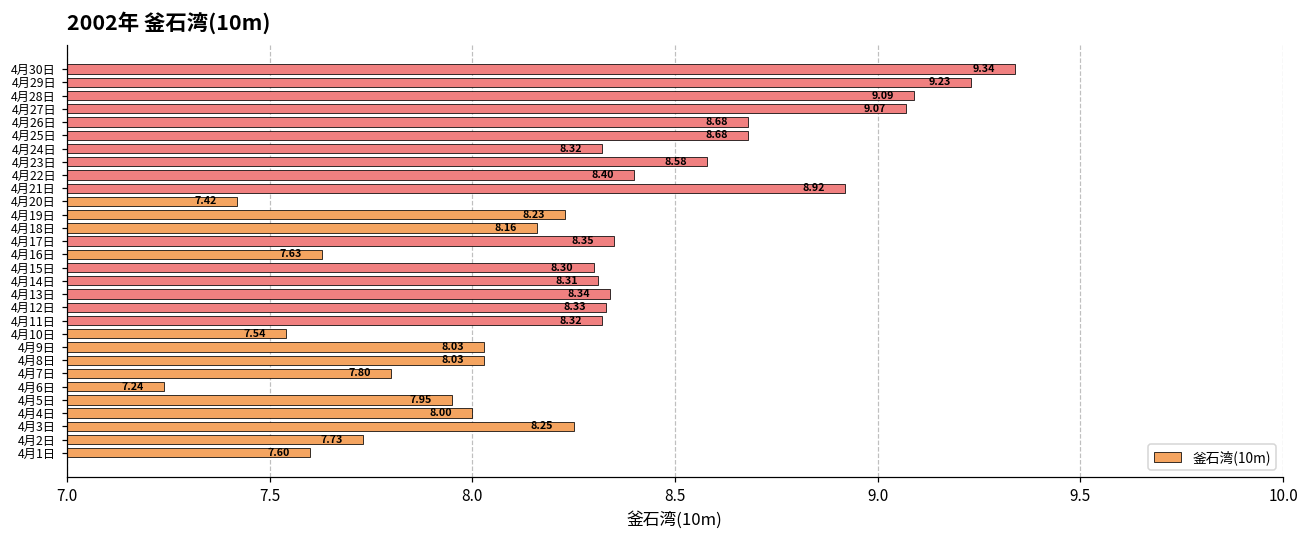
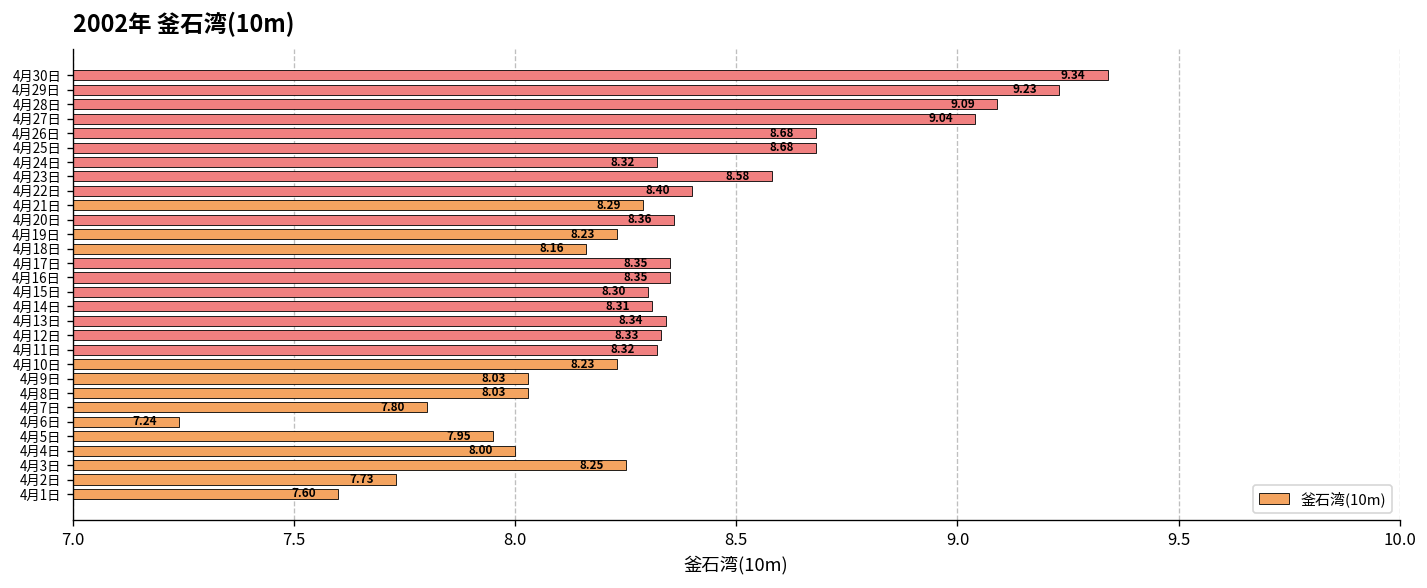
  {
    "4月30日": 9.34,
    "4月29日": 9.23,
    "4月28日": 9.09,
-   "4月27日": 9.07,
+   "4月27日": 9.04,
    "4月26日": 8.68,
    "4月25日": 8.68,
    "4月24日": 8.32,
    "4月23日": 8.58,
    "4月22日": 8.40,
-   "4月21日": 8.92,
-   "4月20日": 7.42,
+   "4月21日": 8.29,
+   "4月20日": 8.36,
    "4月19日": 8.23,
    "4月18日": 8.16,
    "4月17日": 8.35,
-   "4月16日": 7.63,
+   "4月16日": 8.35,
    "4月15日": 8.30,
    "4月14日": 8.31,
    "4月13日": 8.34,
    "4月12日": 8.33,
    "4月11日": 8.32,
-   "4月10日": 7.54,
+   "4月10日": 8.23,
    "4月9日": 8.03,
    "4月8日": 8.03,
    "4月7日": 7.80,
    "4月6日": 7.24,
    "4月5日": 7.95,
    "4月4日": 8.00,
    "4月3日": 8.25,
    "4月2日": 7.73,
    "4月1日": 7.60
  }
